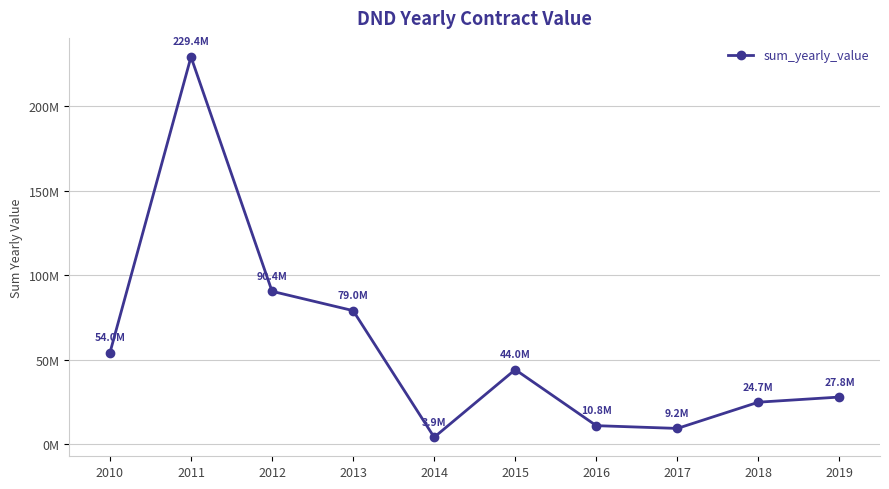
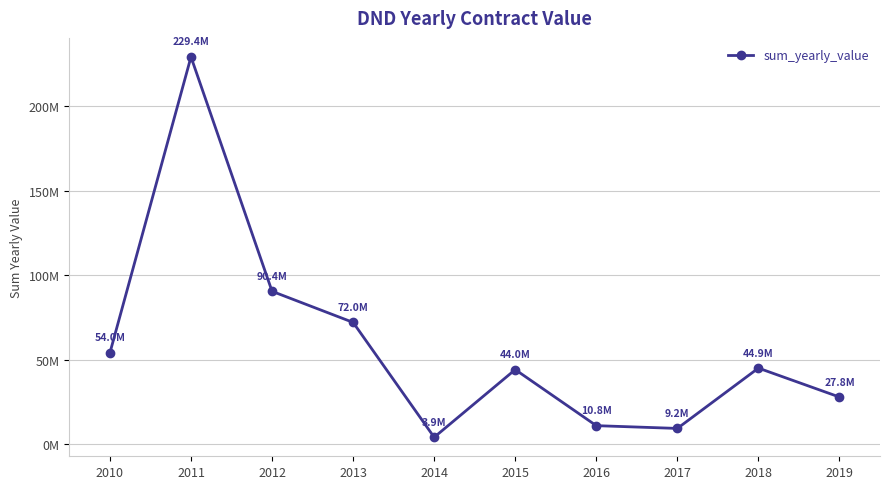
  {
    "2010": "54.0M",
    "2011": "229.4M",
    "2012": "90.4M",
-   "2013": "79.0M",
+   "2013": "72.0M",
    "2014": "3.9M",
    "2015": "44.0M",
    "2016": "10.8M",
    "2017": "9.2M",
-   "2018": "24.7M",
+   "2018": "44.9M",
    "2019": "27.8M"
  }
